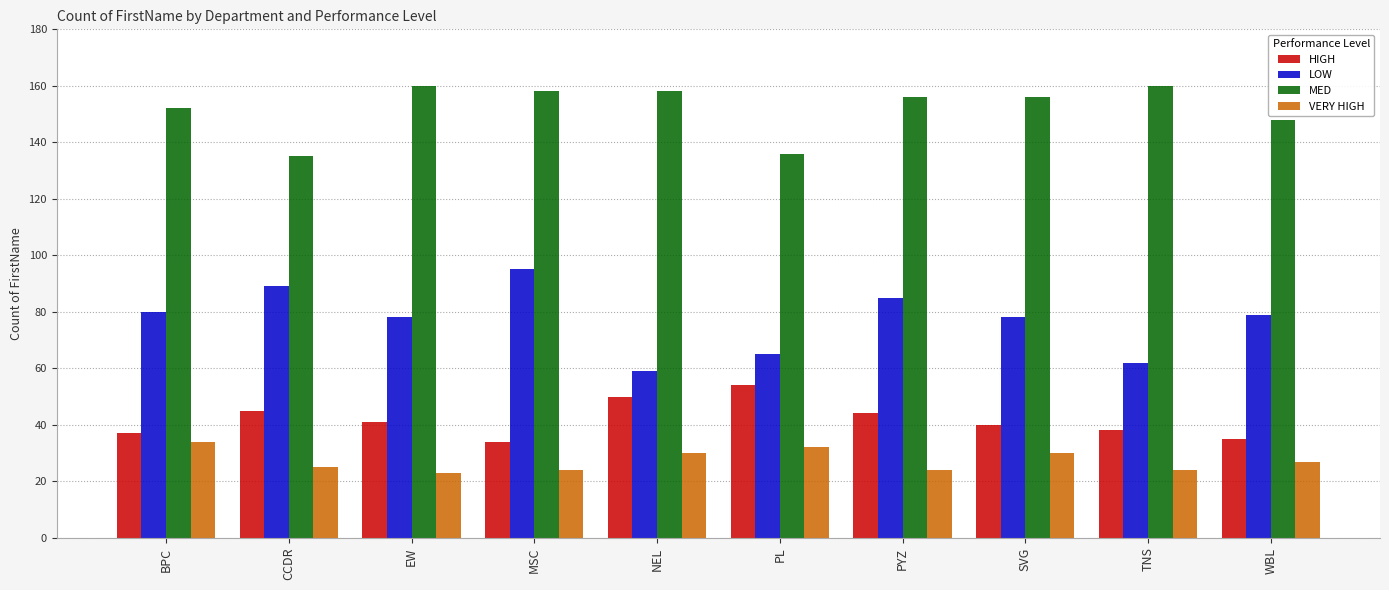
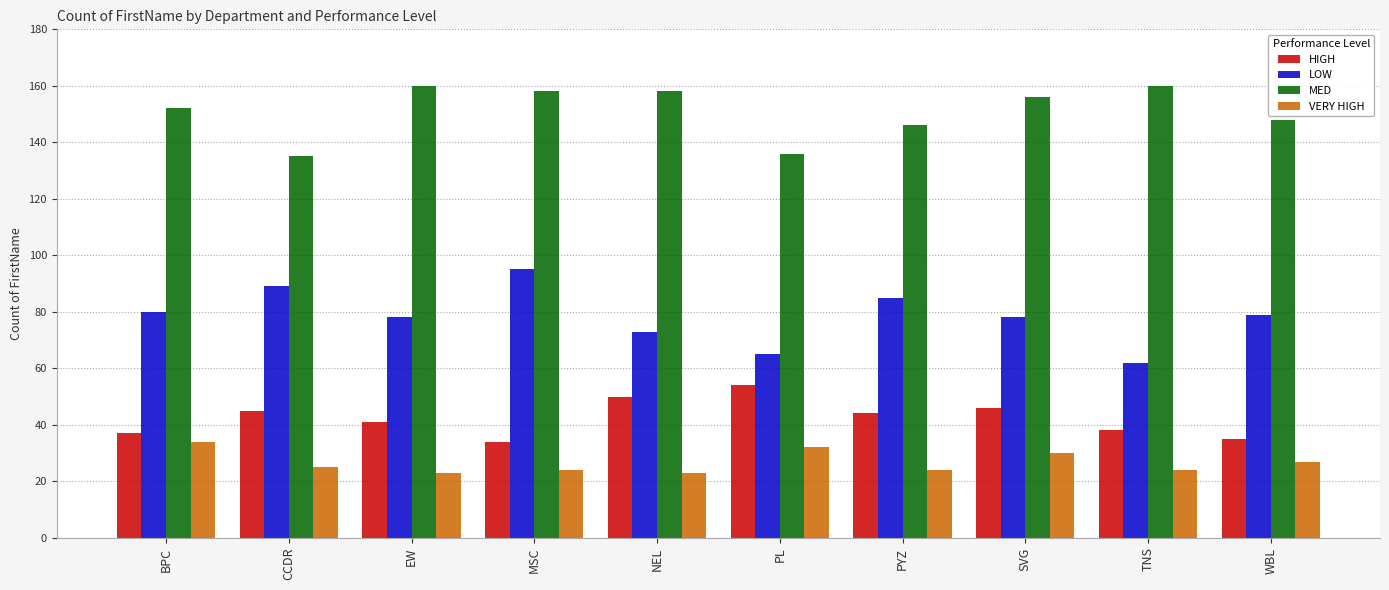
  {
    "HIGH": {
      "BPC": 37,
      "CCDR": 45,
      "EW": 41,
      "MSC": 34,
      "NEL": 50,
      "PL": 54,
      "PYZ": 44,
-     "SVG": 40,
+     "SVG": 46,
      "TNS": 38,
      "WBL": 35
    },
    "LOW": {
      "BPC": 80,
      "CCDR": 89,
      "EW": 78,
      "MSC": 95,
-     "NEL": 59,
+     "NEL": 73,
      "PL": 65,
      "PYZ": 85,
      "SVG": 78,
      "TNS": 62,
      "WBL": 79
    },
    "MED": {
      "BPC": 152,
      "CCDR": 135,
      "EW": 160,
      "MSC": 158,
      "NEL": 158,
      "PL": 136,
-     "PYZ": 156,
+     "PYZ": 146,
      "SVG": 156,
      "TNS": 160,
      "WBL": 148
    },
    "VERY HIGH": {
      "BPC": 34,
      "CCDR": 25,
      "EW": 23,
      "MSC": 24,
-     "NEL": 30,
+     "NEL": 23,
      "PL": 32,
      "PYZ": 24,
      "SVG": 30,
      "TNS": 24,
      "WBL": 27
    }
  }
